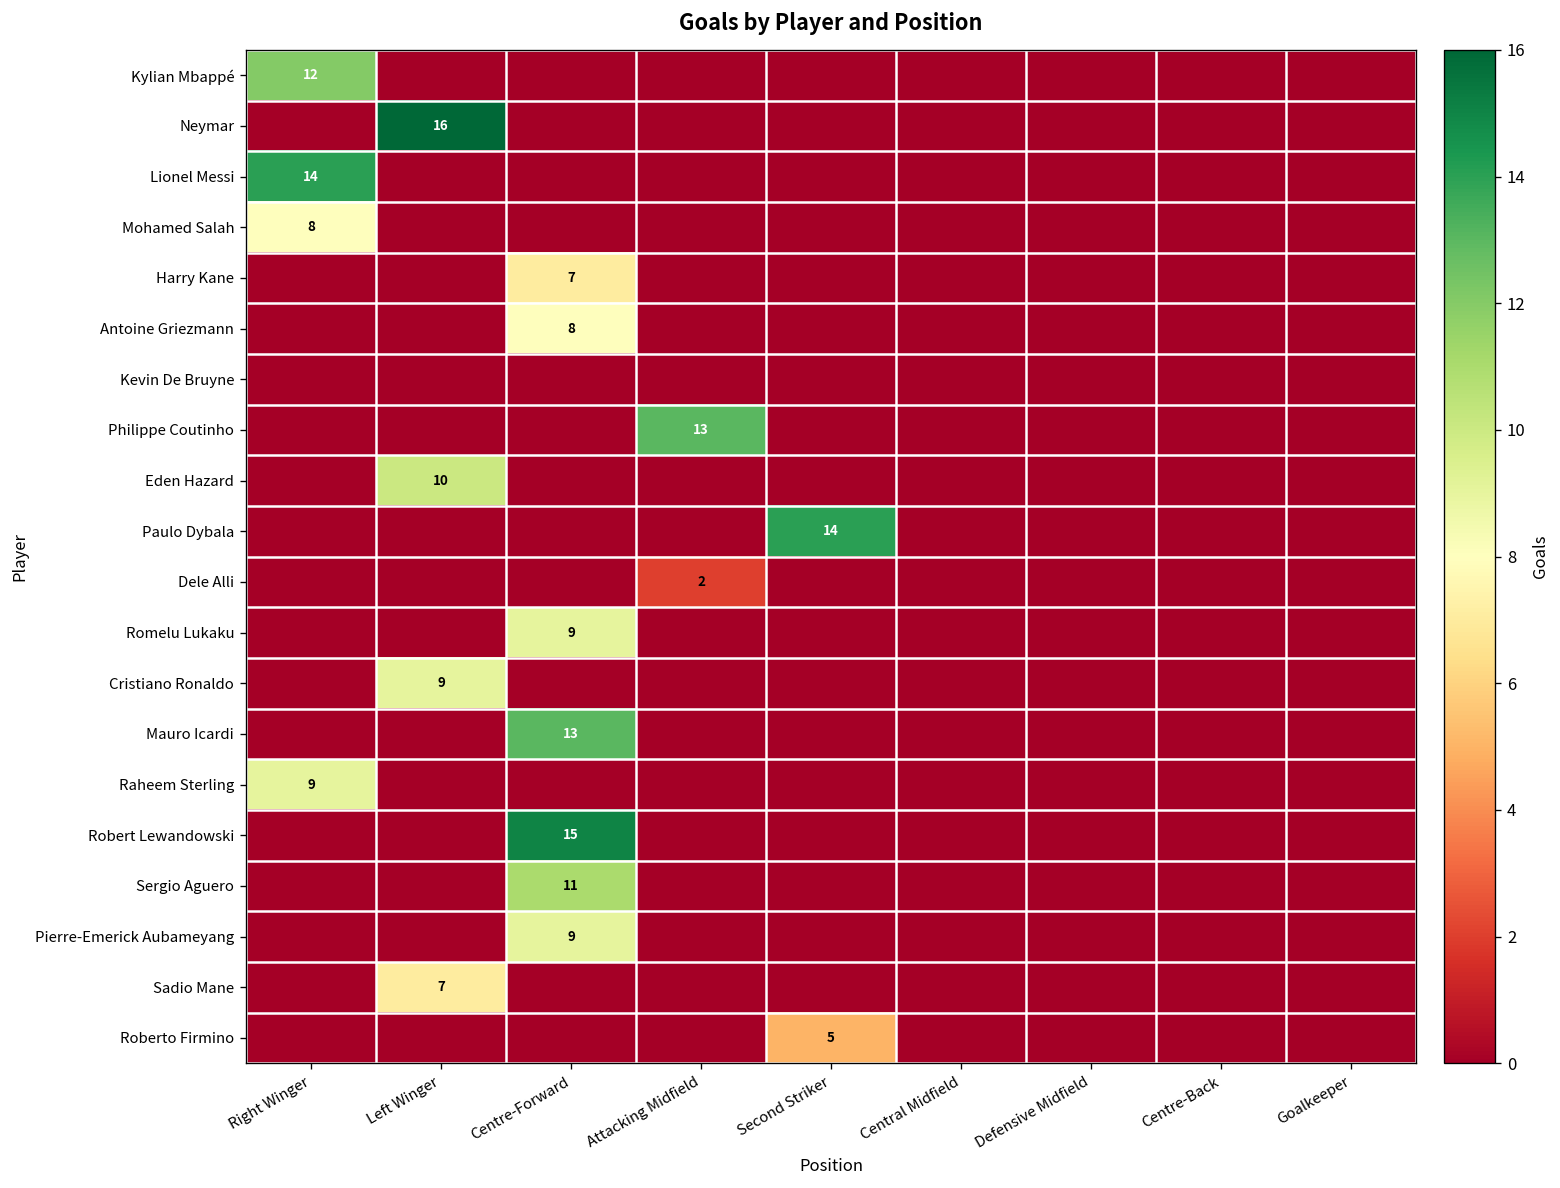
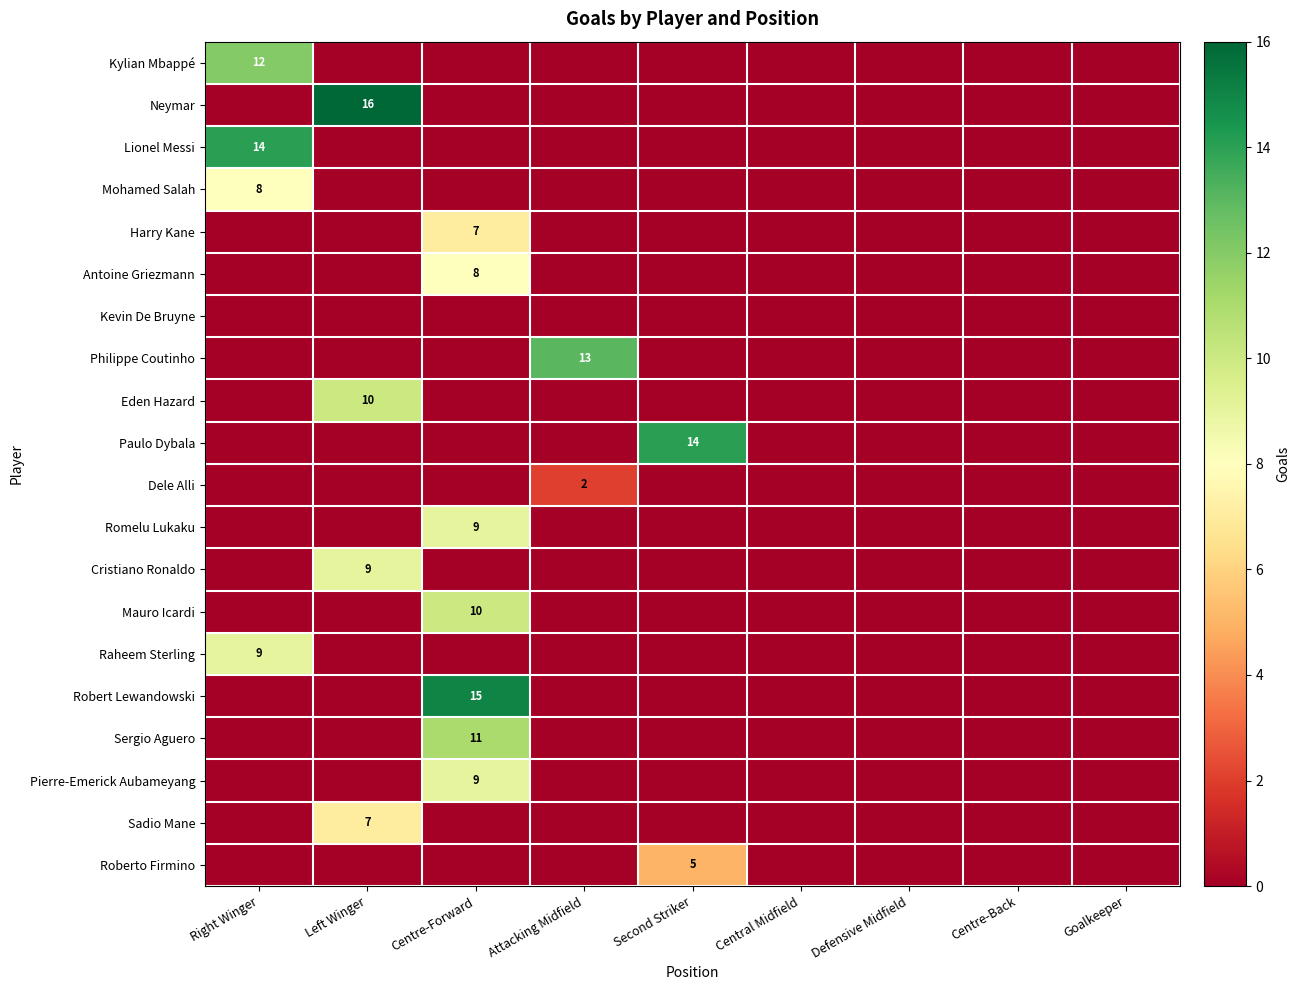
  {
    "Kylian Mbappé": {
      "Right Winger": 12
    },
    "Neymar": {
      "Left Winger": 16
    },
    "Lionel Messi": {
      "Right Winger": 14
    },
    "Mohamed Salah": {
      "Right Winger": 8
    },
    "Harry Kane": {
      "Centre-Forward": 7
    },
    "Antoine Griezmann": {
      "Centre-Forward": 8
    },
    "Philippe Coutinho": {
      "Attacking Midfield": 13
    },
    "Eden Hazard": {
      "Left Winger": 10
    },
    "Paulo Dybala": {
      "Second Striker": 14
    },
    "Dele Alli": {
      "Attacking Midfield": 2
    },
    "Romelu Lukaku": {
      "Centre-Forward": 9
    },
    "Cristiano Ronaldo": {
      "Left Winger": 9
    },
    "Mauro Icardi": {
-     "Centre-Forward": 13
+     "Centre-Forward": 10
    },
    "Raheem Sterling": {
      "Right Winger": 9
    },
    "Robert Lewandowski": {
      "Centre-Forward": 15
    },
    "Sergio Aguero": {
      "Centre-Forward": 11
    },
    "Pierre-Emerick Aubameyang": {
      "Centre-Forward": 9
    },
    "Sadio Mane": {
      "Left Winger": 7
    },
    "Roberto Firmino": {
      "Second Striker": 5
    }
  }
